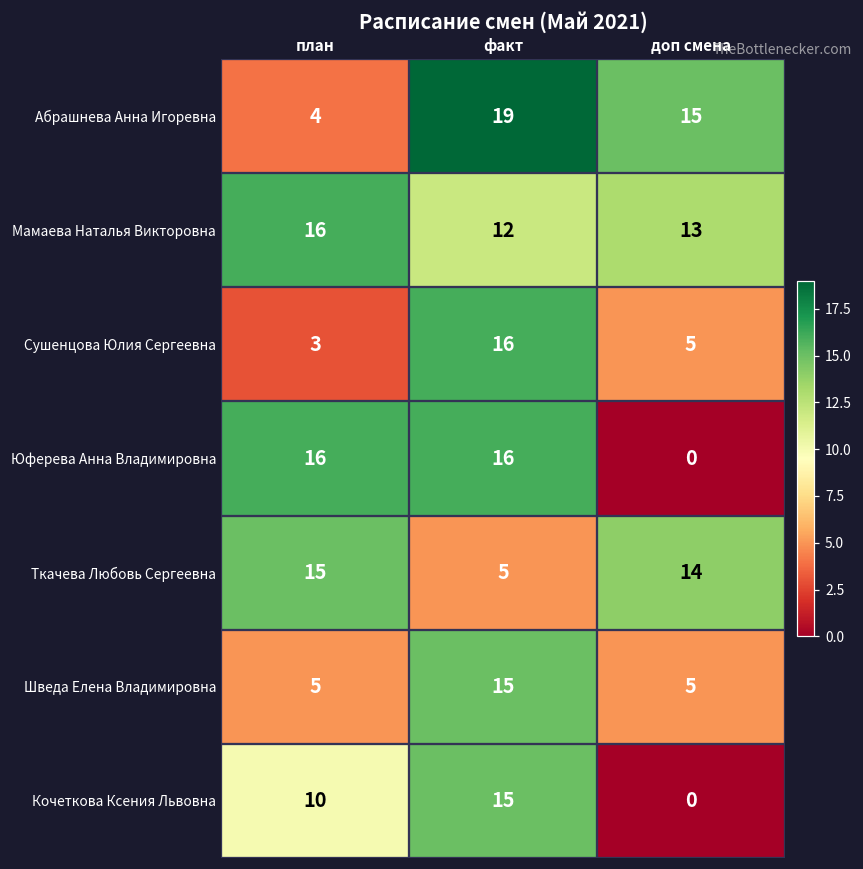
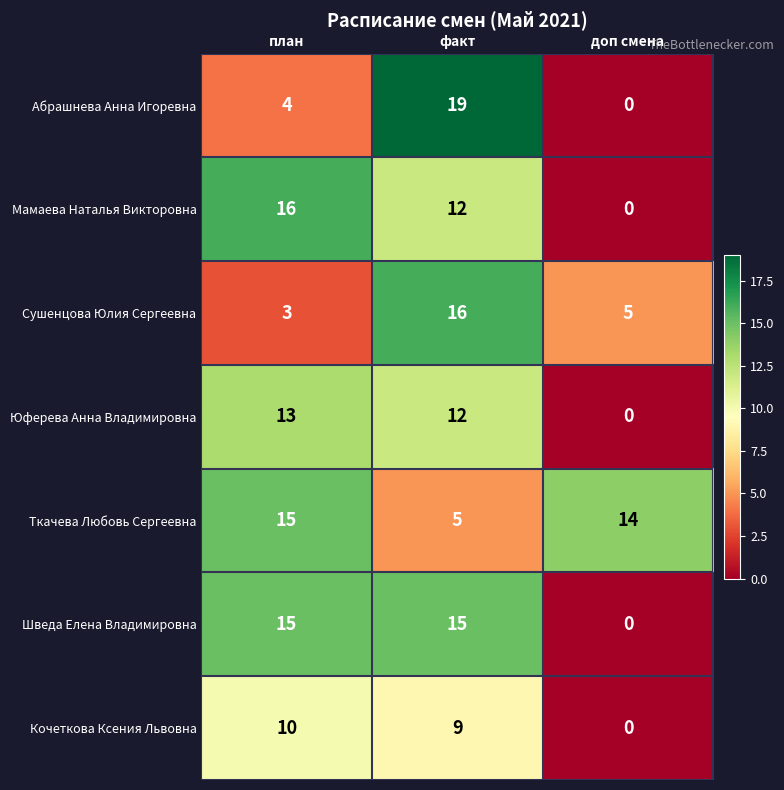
  {
    "Абрашнева Анна Игоревна": {
      "план": 4,
      "факт": 19,
-     "доп смена": 15
+     "доп смена": 0
    },
    "Мамаева Наталья Викторовна": {
      "план": 16,
      "факт": 12,
-     "доп смена": 13
+     "доп смена": 0
    },
    "Сушенцова Юлия Сергеевна": {
      "план": 3,
      "факт": 16,
      "доп смена": 5
    },
    "Юферева Анна Владимировна": {
-     "план": 16,
-     "факт": 16,
+     "план": 13,
+     "факт": 12,
      "доп смена": 0
    },
    "Ткачева Любовь Сергеевна": {
      "план": 15,
      "факт": 5,
      "доп смена": 14
    },
    "Шведа Елена Владимировна": {
-     "план": 5,
+     "план": 15,
      "факт": 15,
-     "доп смена": 5
+     "доп смена": 0
    },
    "Кочеткова Ксения Львовна": {
      "план": 10,
-     "факт": 15,
+     "факт": 9,
      "доп смена": 0
    }
  }
